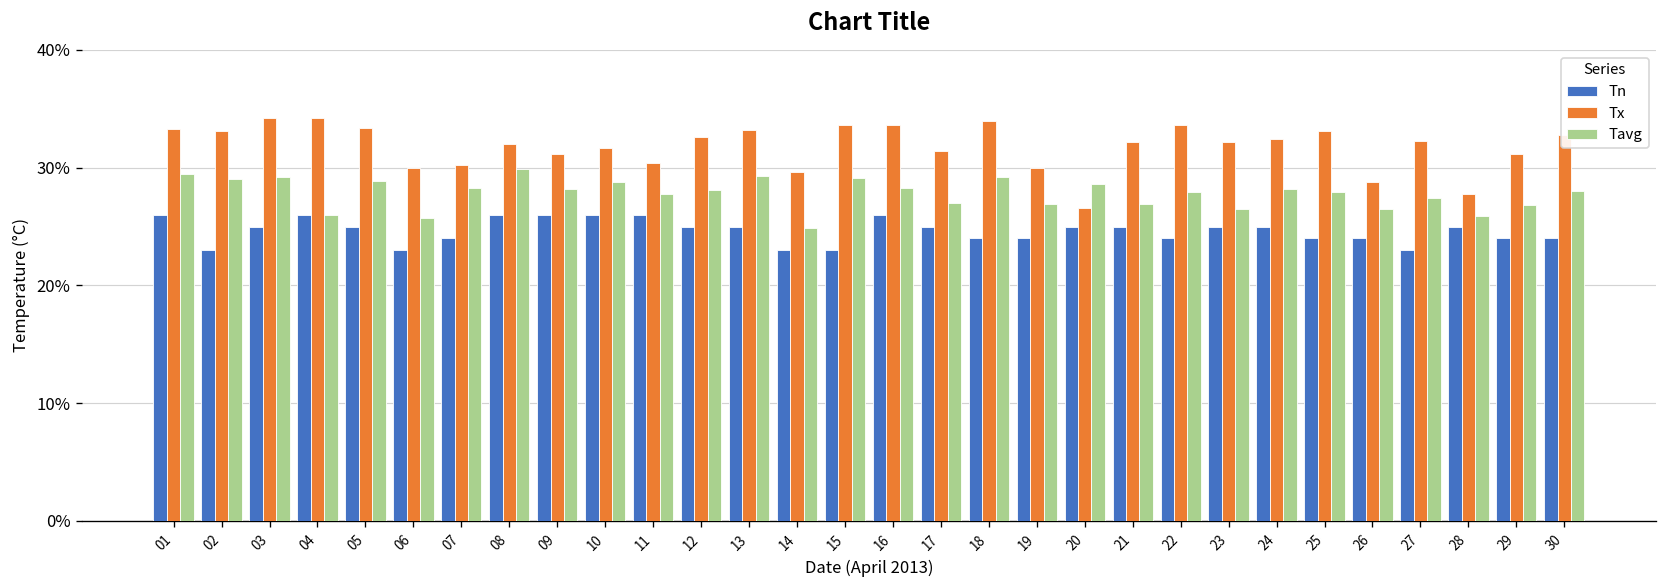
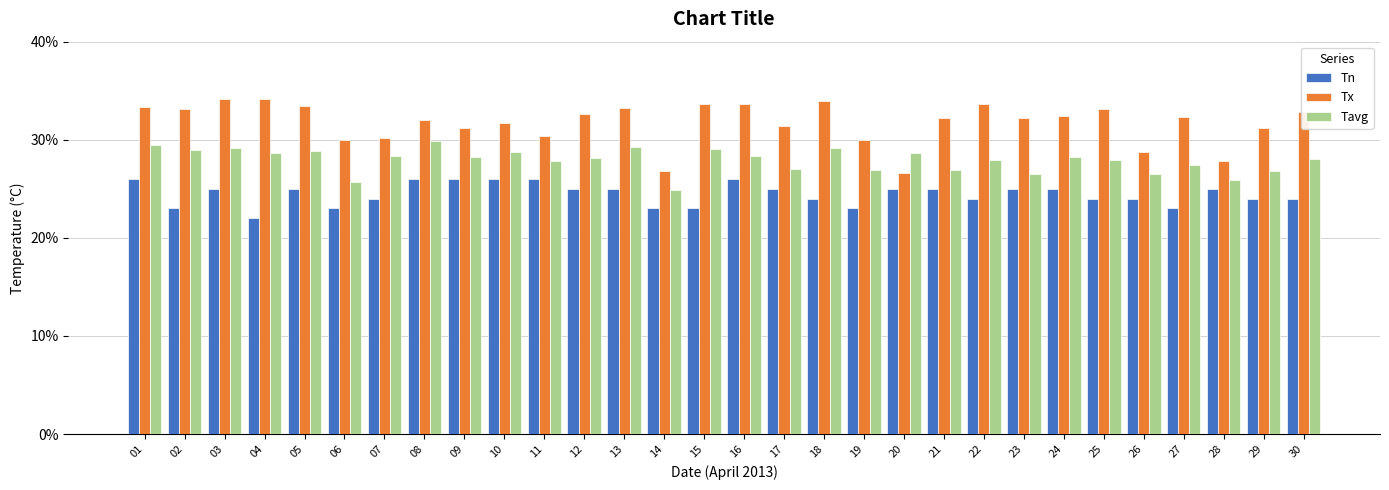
  {
    "Tn": {
      "01": "26%",
      "02": "23%",
      "03": "25%",
-     "04": "26%",
+     "04": "22%",
      "05": "25%",
      "06": "23%",
      "07": "24%",
      "08": "26%",
      "09": "26%",
      "10": "26%",
      "11": "26%",
      "12": "25%",
      "13": "25%",
      "14": "23%",
      "15": "23%",
      "16": "26%",
      "17": "25%",
      "18": "24%",
-     "19": "24%",
+     "19": "23%",
      "20": "25%",
      "21": "25%",
      "22": "24%",
      "23": "25%",
      "24": "25%",
      "25": "24%",
      "26": "24%",
      "27": "23%",
      "28": "25%",
      "29": "24%",
      "30": "24%"
    },
    "Tx": {
      "01": "33%",
      "02": "33%",
      "03": "34%",
      "04": "34%",
      "05": "33%",
      "06": "30%",
      "07": "30%",
      "08": "32%",
      "09": "31%",
      "10": "32%",
      "11": "30%",
      "12": "33%",
      "13": "33%",
-     "14": "30%",
+     "14": "27%",
      "15": "34%",
      "16": "34%",
      "17": "31%",
      "18": "34%",
      "19": "30%",
      "20": "27%",
      "21": "32%",
      "22": "34%",
      "23": "32%",
      "24": "32%",
      "25": "33%",
      "26": "29%",
      "27": "32%",
      "28": "28%",
      "29": "31%"
    },
    "Tavg": {
      "01": "30%",
      "02": "29%",
      "03": "29%",
-     "04": "26%",
+     "04": "29%",
      "05": "29%",
      "06": "26%",
      "07": "28%",
      "08": "30%",
      "09": "28%",
      "10": "29%",
      "11": "28%",
      "12": "28%",
      "13": "29%",
      "14": "25%",
      "15": "29%",
      "16": "28%",
      "17": "27%",
      "18": "29%",
      "19": "27%",
      "20": "29%",
      "21": "27%",
      "22": "28%",
      "23": "27%",
      "24": "28%",
      "25": "28%",
      "26": "27%",
      "27": "27%",
      "28": "26%",
      "29": "27%",
      "30": "28%"
    }
  }
